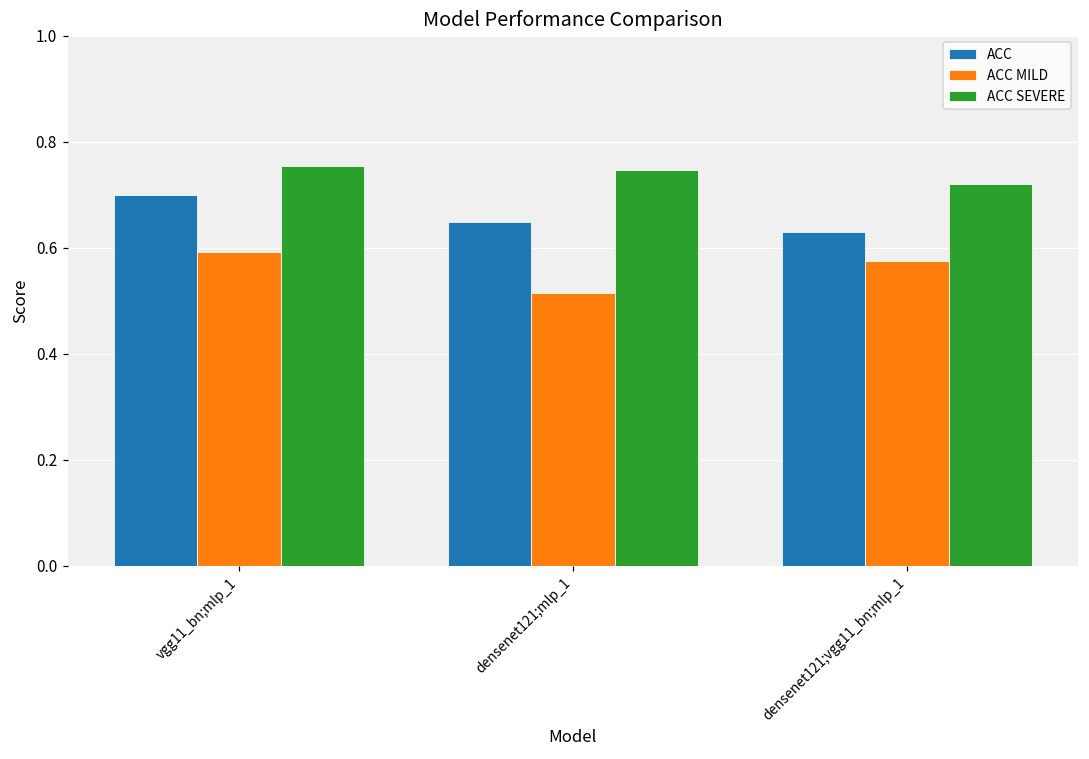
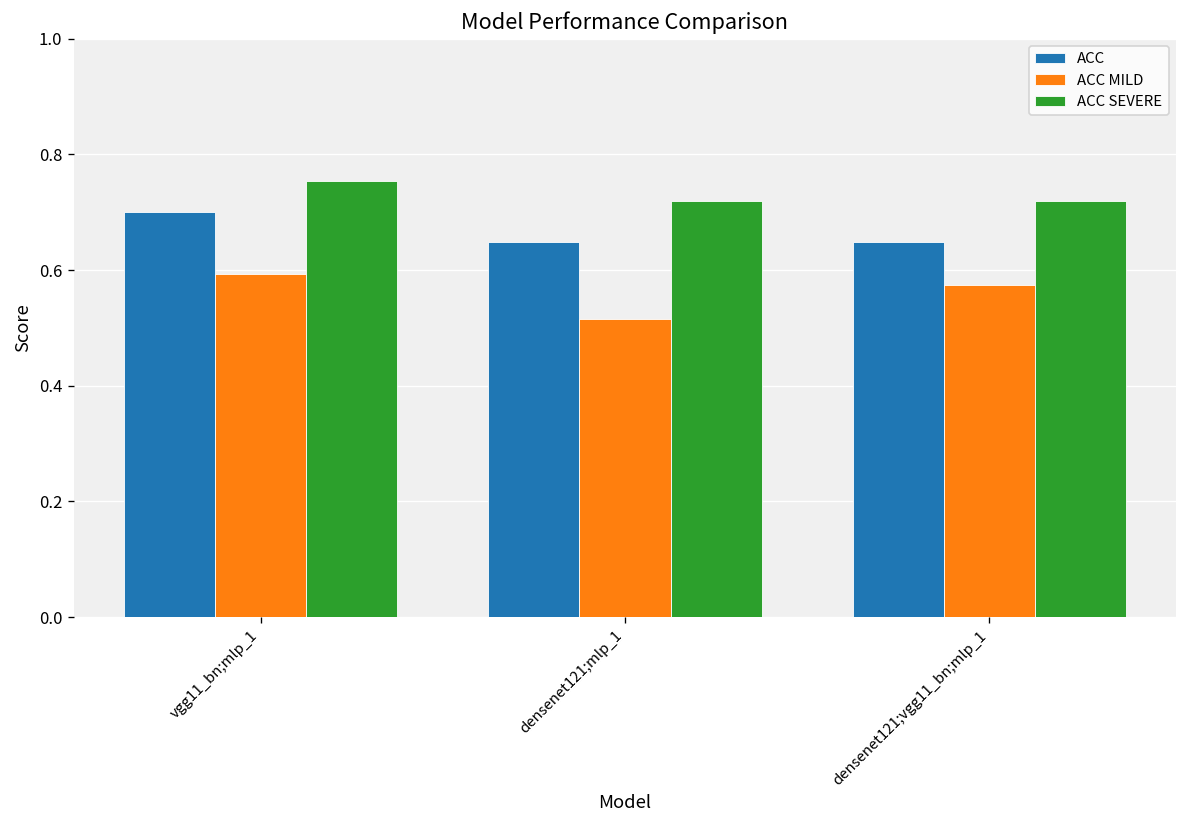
  {
    "ACC": {
      "vgg11_bn;mlp_1": 0.70,
      "densenet121;mlp_1": 0.65,
-     "densenet121;vgg11_bn;mlp_1": 0.63
+     "densenet121;vgg11_bn;mlp_1": 0.65
    },
    "ACC MILD": {
      "vgg11_bn;mlp_1": 0.59,
      "densenet121;mlp_1": 0.51,
      "densenet121;vgg11_bn;mlp_1": 0.57
    },
    "ACC SEVERE": {
      "vgg11_bn;mlp_1": 0.75,
-     "densenet121;mlp_1": 0.75,
+     "densenet121;mlp_1": 0.72,
      "densenet121;vgg11_bn;mlp_1": 0.72
    }
  }
